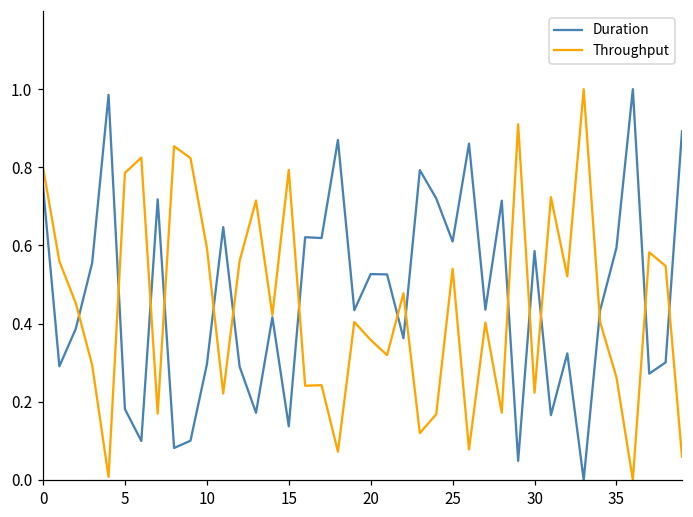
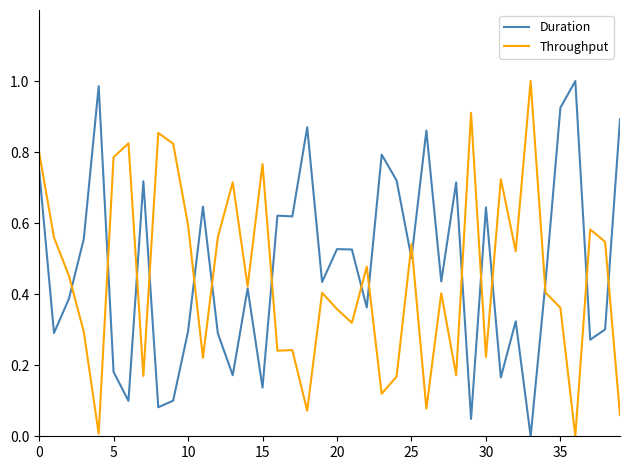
  {
    "Duration": {
      "0": 0.75,
      "5": 0.18,
      "10": 0.29,
      "15": 0.14,
      "20": 0.53,
-     "25": 0.61,
-     "30": 0.59,
-     "35": 0.59
+     "25": 0.50,
+     "30": 0.64,
+     "35": 0.93
    },
    "Throughput": {
      "0": 0.80,
      "5": 0.79,
      "10": 0.59,
-     "15": 0.79,
+     "15": 0.77,
      "20": 0.36,
      "25": 0.54,
      "30": 0.22,
-     "35": 0.26
+     "35": 0.36
    }
  }
